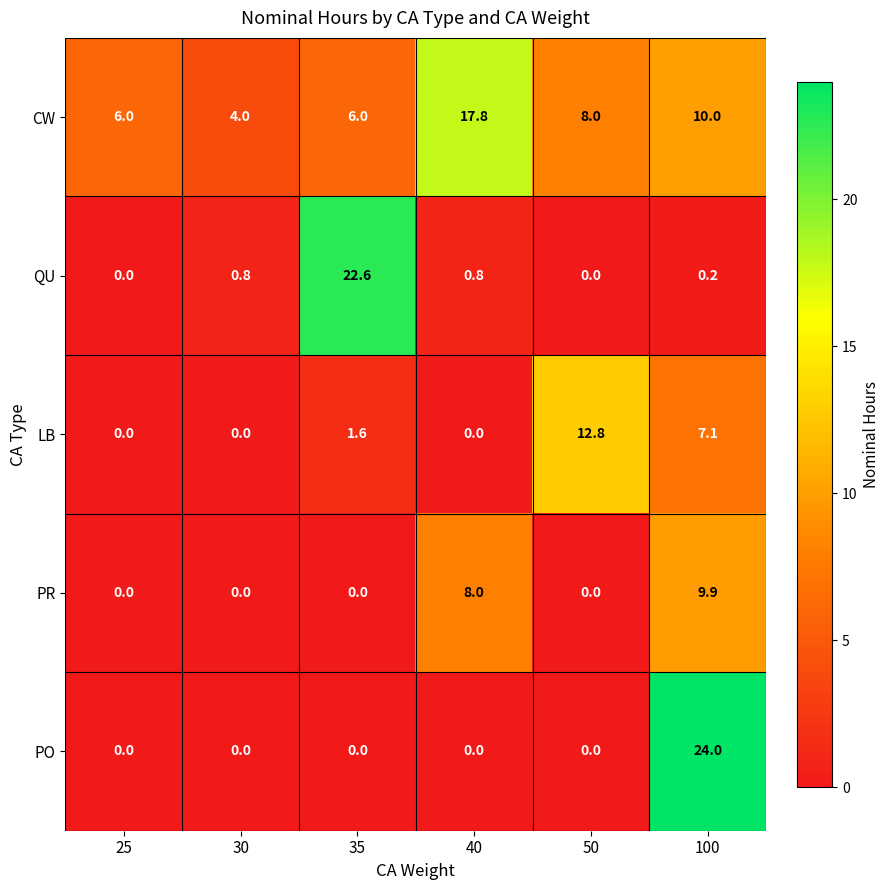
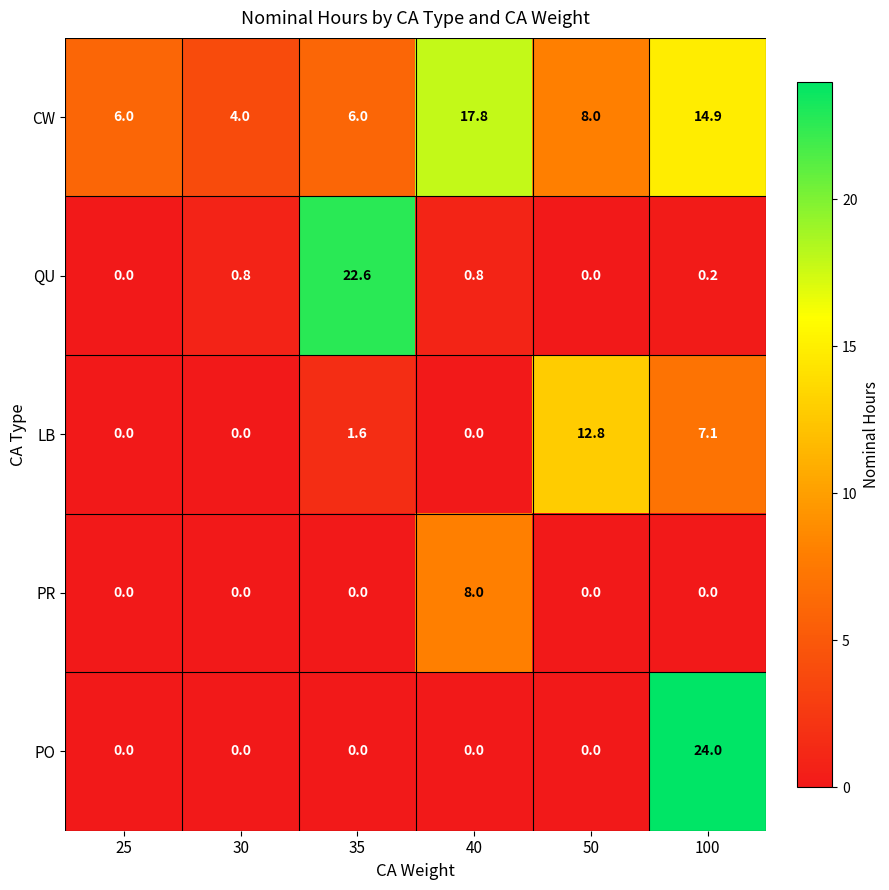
  {
    "CW": {
      "25": 6.0,
      "30": 4.0,
      "35": 6.0,
      "40": 17.8,
      "50": 8.0,
-     "100": 10.0
+     "100": 14.9
    },
    "QU": {
      "25": 0.0,
      "30": 0.8,
      "35": 22.6,
      "40": 0.8,
      "50": 0.0,
      "100": 0.2
    },
    "LB": {
      "25": 0.0,
      "30": 0.0,
      "35": 1.6,
      "40": 0.0,
      "50": 12.8,
      "100": 7.1
    },
    "PR": {
      "25": 0.0,
      "30": 0.0,
      "35": 0.0,
      "40": 8.0,
      "50": 0.0,
-     "100": 9.9
+     "100": 0.0
    },
    "PO": {
      "25": 0.0,
      "30": 0.0,
      "35": 0.0,
      "40": 0.0,
      "50": 0.0,
      "100": 24.0
    }
  }
